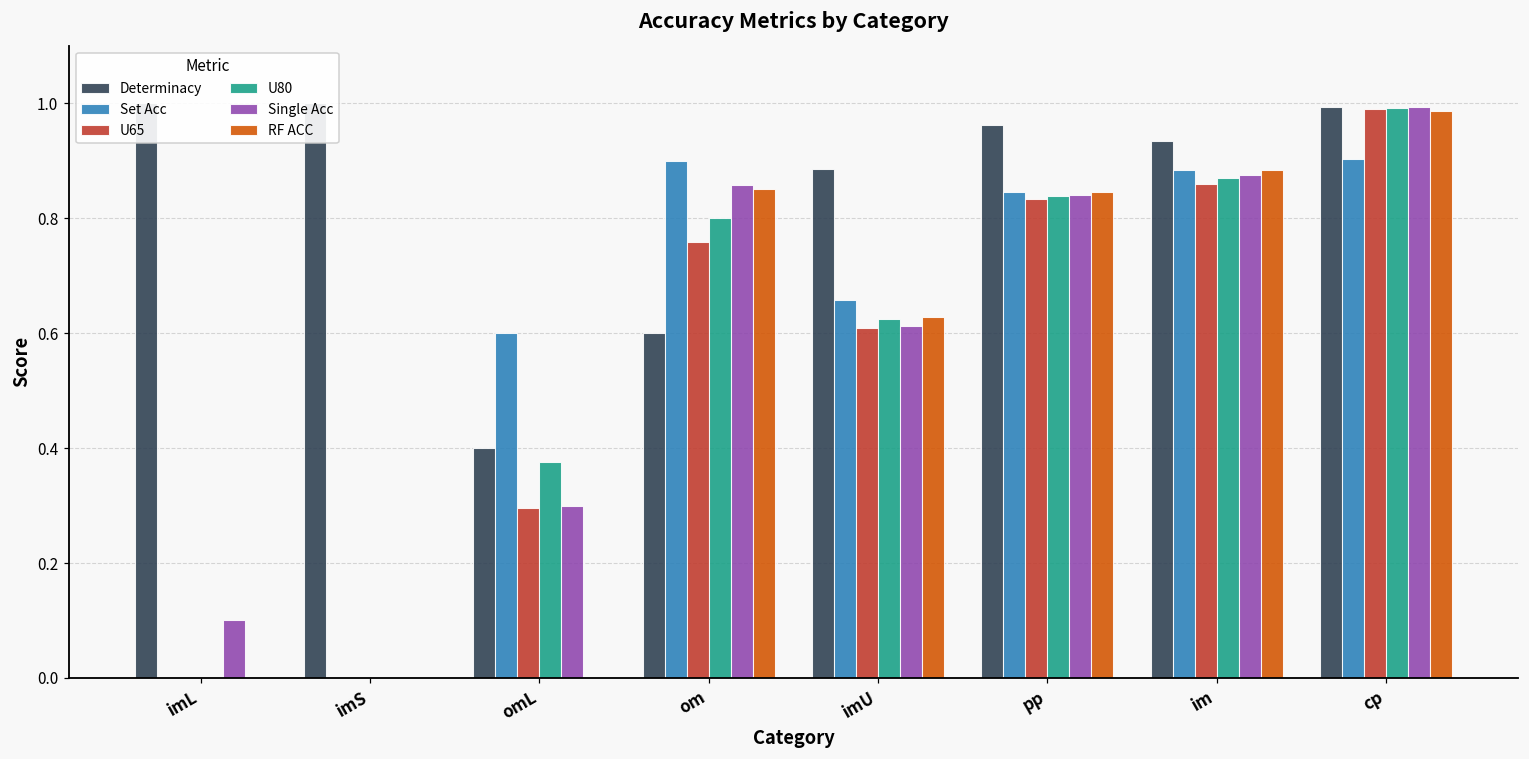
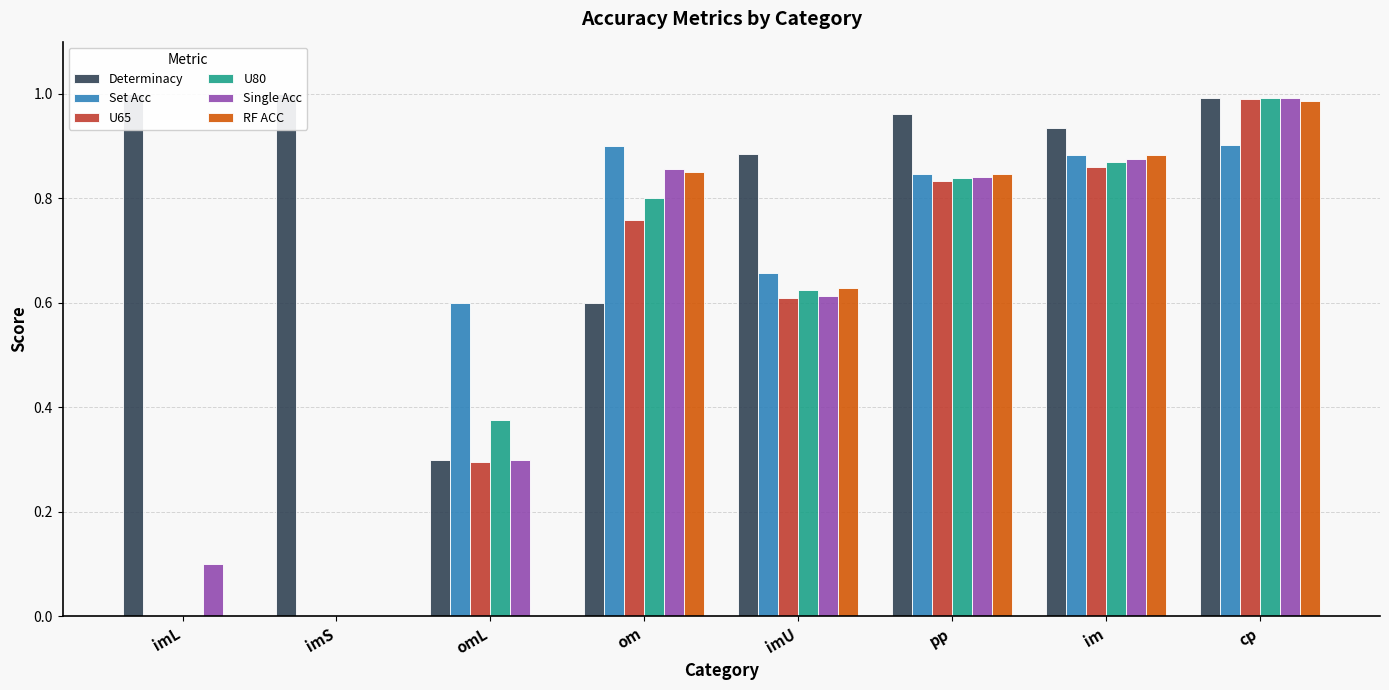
  {
    "Determinacy": {
-     "omL": 0.4,
+     "omL": 0.3,
      "om": 0.6,
      "imU": 0.89,
      "pp": 0.96,
      "im": 0.94,
      "cp": 0.99
    },
    "Set Acc": {
      "imL": 0.0,
      "imS": 0.0,
      "omL": 0.6,
      "om": 0.9,
      "imU": 0.66,
      "pp": 0.85,
      "im": 0.88,
      "cp": 0.9
    },
    "U80": {
      "imL": 0.0,
      "imS": 0.0,
      "omL": 0.38,
      "om": 0.8,
      "imU": 0.63,
      "pp": 0.84,
      "im": 0.87,
      "cp": 0.99
    },
    "Single Acc": {
      "imL": 0.1,
      "imS": 0.0,
      "omL": 0.3,
      "om": 0.86,
      "imU": 0.61,
      "pp": 0.84,
      "im": 0.88,
      "cp": 0.99
    }
  }
